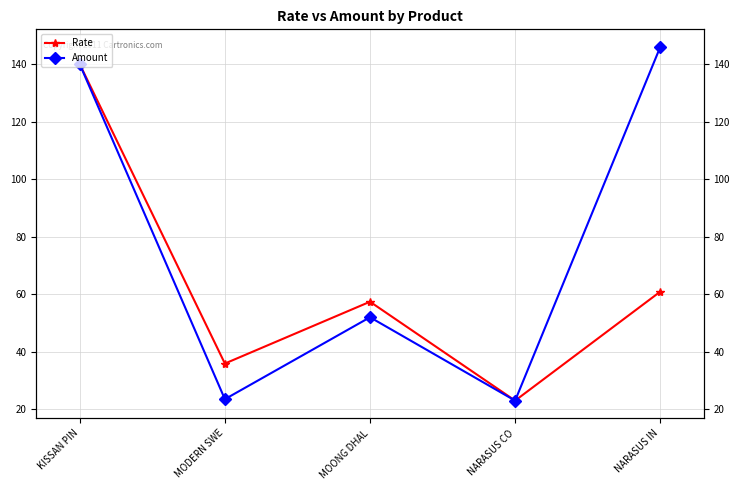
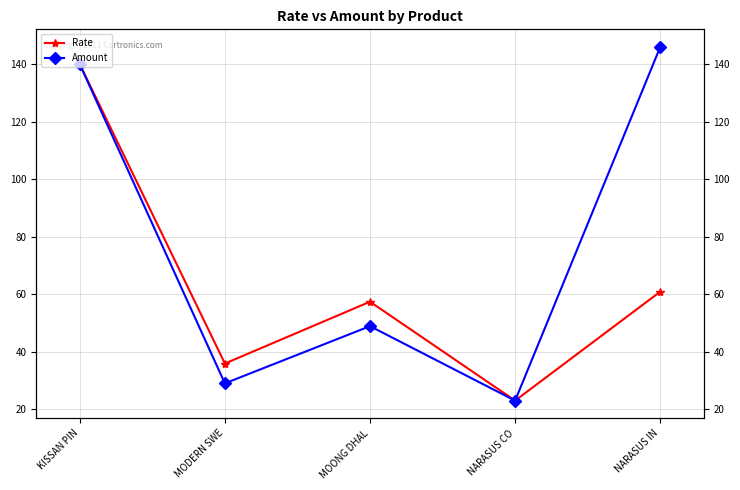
  {
    "Rate": {
      "MODERN SWE": 36,
      "MOONG DHAL": 57,
      "NARASUS IN": 61
    },
    "Amount": {
-     "MODERN SWE": 24,
-     "MOONG DHAL": 52,
+     "MODERN SWE": 29,
+     "MOONG DHAL": 49,
      "NARASUS IN": 146
    }
  }
